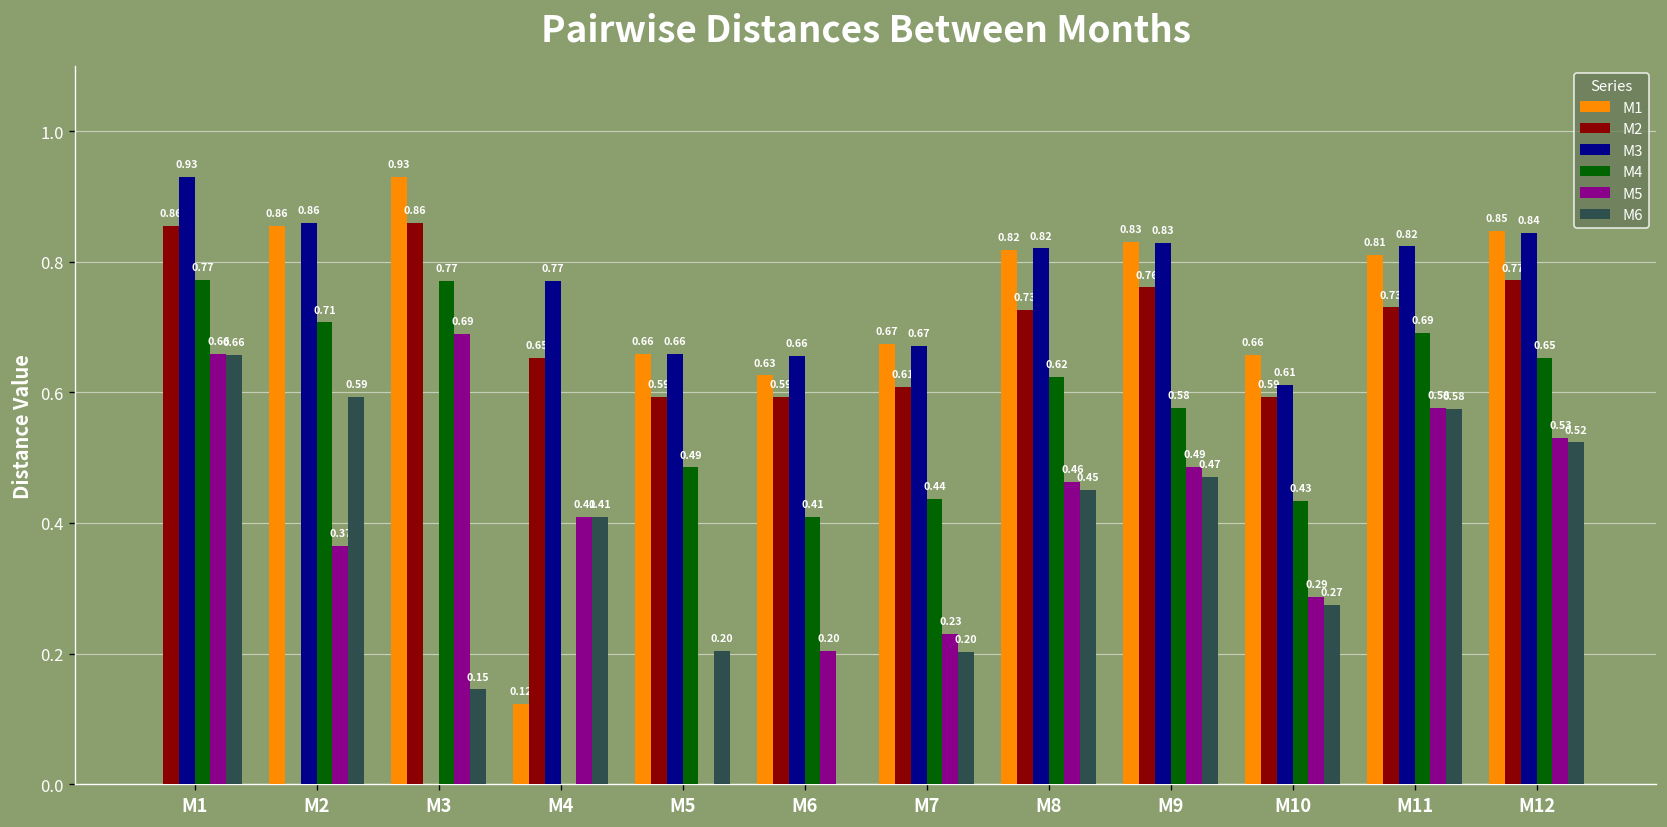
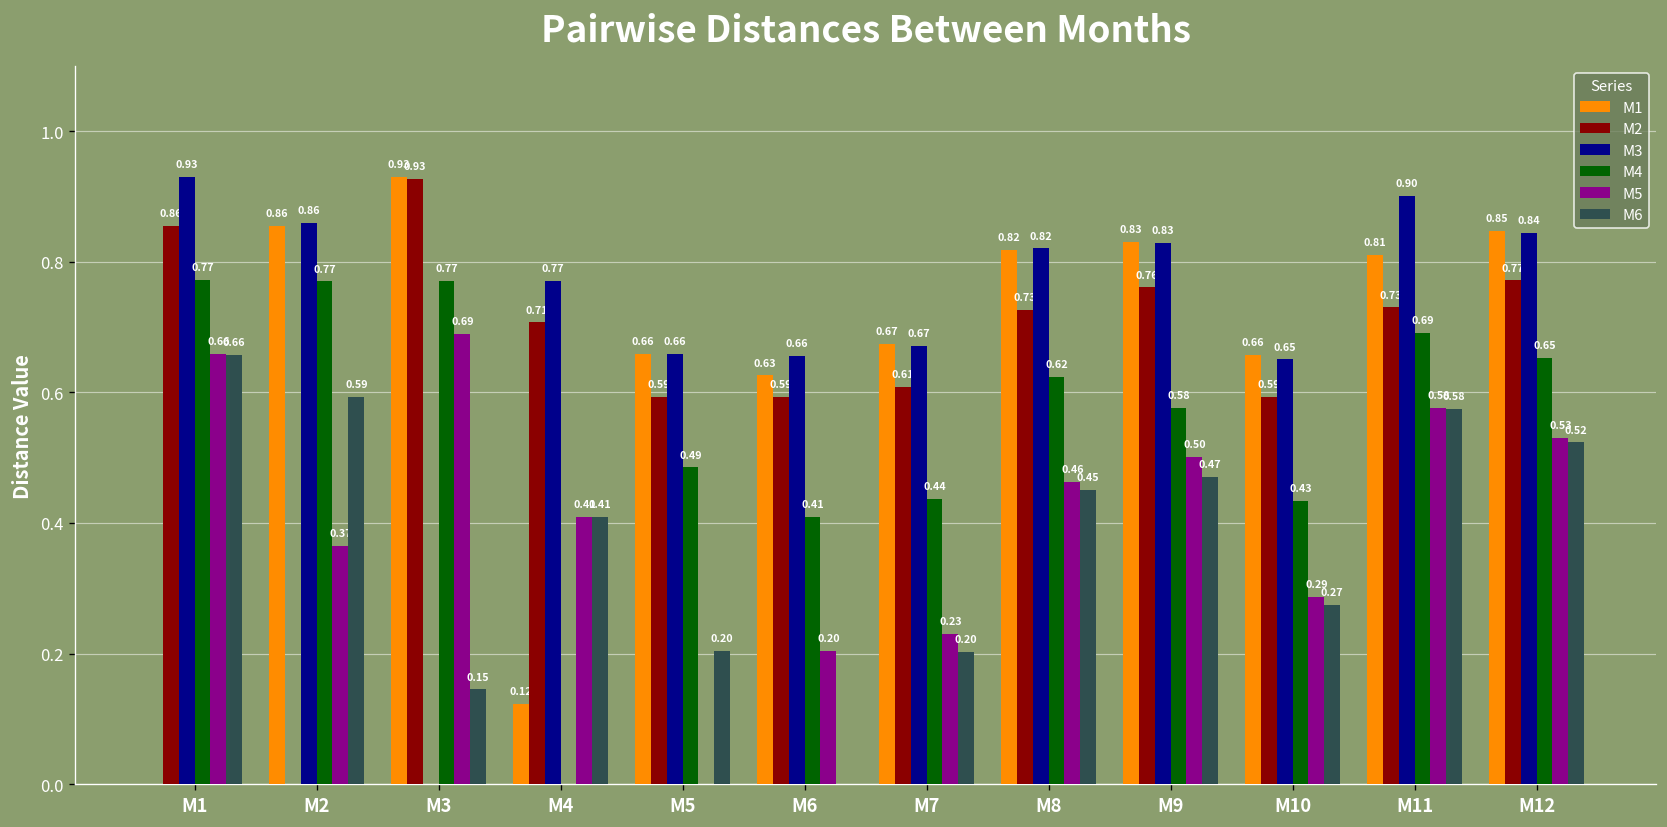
  {
    "M1": {
      "M2": 0.86,
      "M4": 0.12,
      "M5": 0.66,
      "M6": 0.63,
      "M7": 0.67,
      "M8": 0.82,
      "M9": 0.83,
      "M10": 0.66,
      "M11": 0.81,
      "M12": 0.85
    },
    "M2": {
      "M1": 0.86,
-     "M3": 0.86,
-     "M4": 0.65,
+     "M3": 0.93,
+     "M4": 0.71,
      "M5": 0.59,
      "M6": 0.59,
      "M7": 0.61,
      "M8": 0.73,
      "M9": 0.76,
      "M10": 0.59,
      "M11": 0.73,
      "M12": 0.77
    },
    "M3": {
      "M1": 0.93,
      "M2": 0.86,
      "M4": 0.77,
      "M5": 0.66,
      "M6": 0.66,
      "M7": 0.67,
      "M8": 0.82,
      "M9": 0.83,
-     "M10": 0.61,
-     "M11": 0.82,
+     "M10": 0.65,
+     "M11": 0.90,
      "M12": 0.84
    },
    "M4": {
      "M1": 0.77,
-     "M2": 0.71,
+     "M2": 0.77,
      "M3": 0.77,
      "M5": 0.49,
      "M6": 0.41,
      "M7": 0.44,
      "M8": 0.62,
      "M9": 0.58,
      "M10": 0.43,
      "M11": 0.69,
      "M12": 0.65
    },
    "M5": {
      "M2": 0.37,
      "M3": 0.69,
      "M6": 0.20,
      "M7": 0.23,
      "M8": 0.46,
-     "M9": 0.49,
+     "M9": 0.50,
      "M10": 0.29
    },
    "M6": {
      "M2": 0.59,
      "M3": 0.15,
      "M5": 0.20,
      "M7": 0.20,
      "M8": 0.45,
      "M9": 0.47,
      "M10": 0.27
    }
  }
